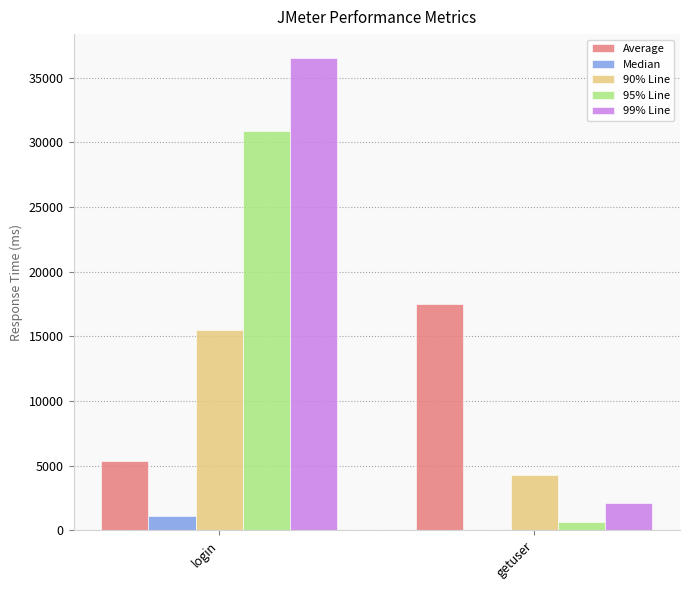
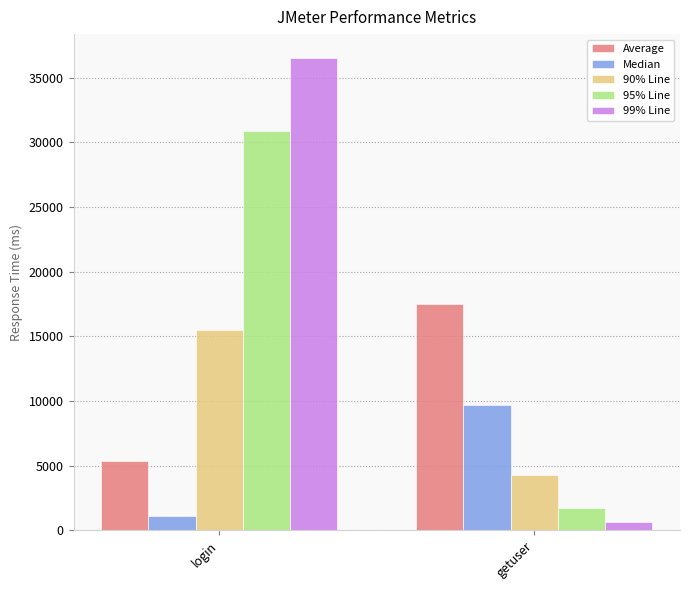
  {
    "Average": {
      "login": 5400,
      "getuser": 17500
    },
    "Median": {
      "login": 1100,
-     "getuser": 0
+     "getuser": 9700
    },
    "90% Line": {
      "login": 15500,
      "getuser": 4300
    },
    "95% Line": {
      "login": 30900,
-     "getuser": 600
+     "getuser": 1700
    },
    "99% Line": {
      "login": 36500,
-     "getuser": 2100
+     "getuser": 700
    }
  }
